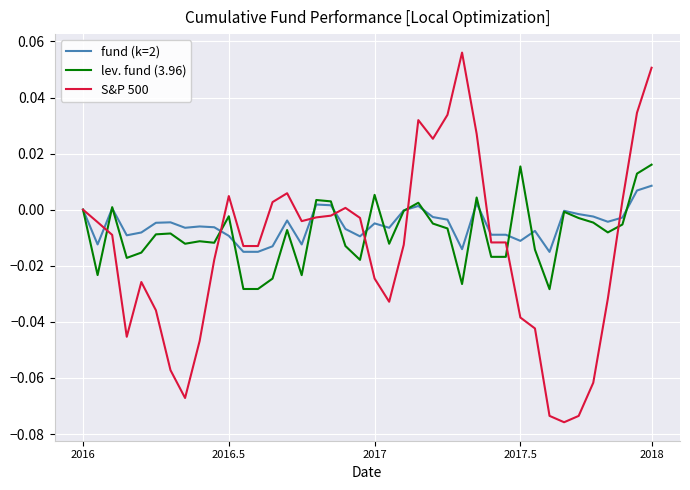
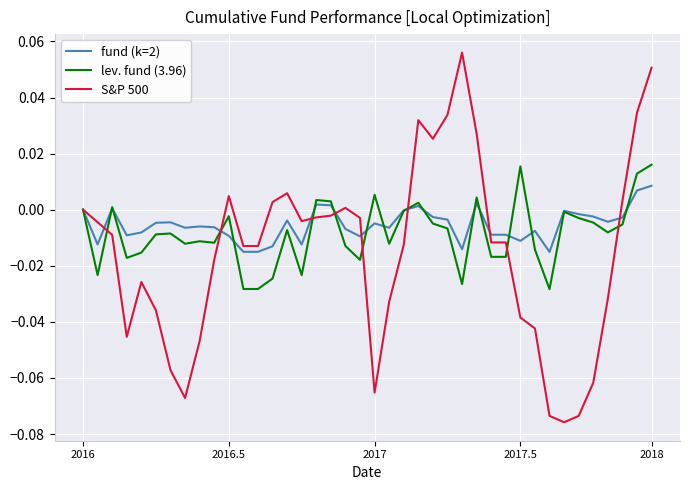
  {
    "fund (k=2)": {
      "2016.5": -0.009,
      "2017": -0.005,
      "2017.5": -0.011,
      "2018": 0.009
    },
    "lev. fund (3.96)": {
      "2016.5": -0.002,
      "2017": 0.005,
      "2017.5": 0.015,
      "2018": 0.016
    },
    "S&P 500": {
      "2016.5": 0.005,
-     "2017": -0.025,
+     "2017": -0.065,
      "2017.5": -0.038,
      "2018": 0.051
    }
  }
